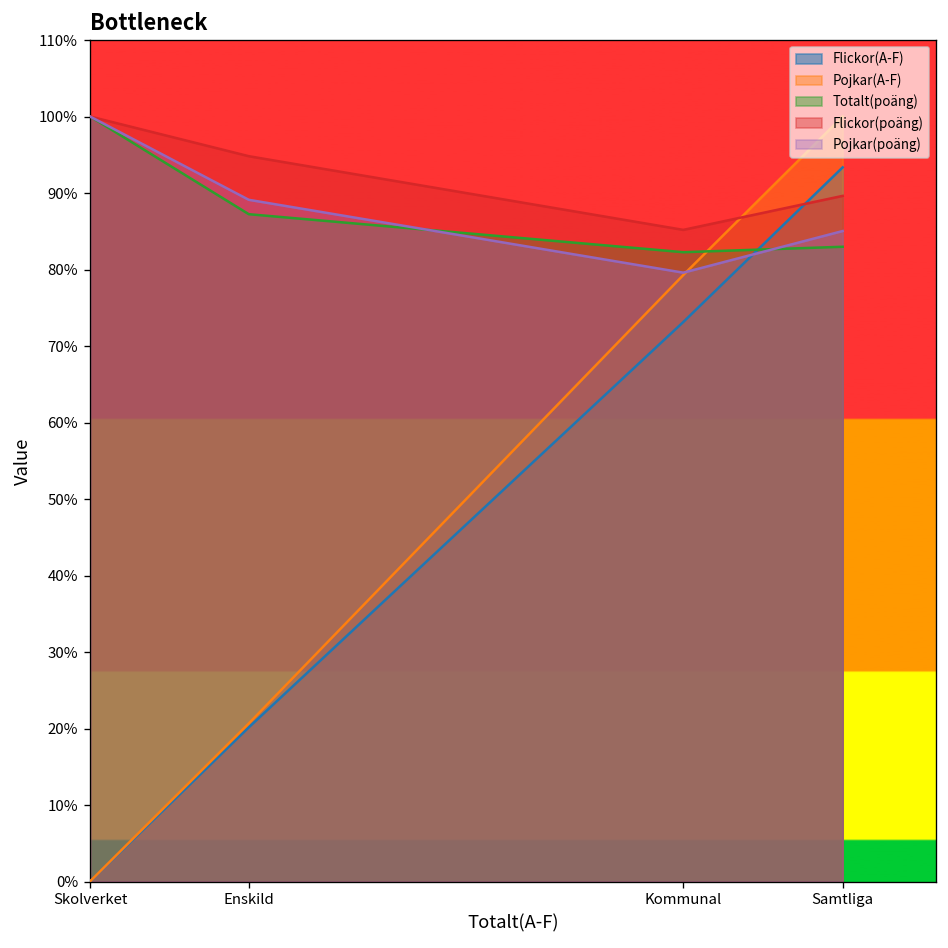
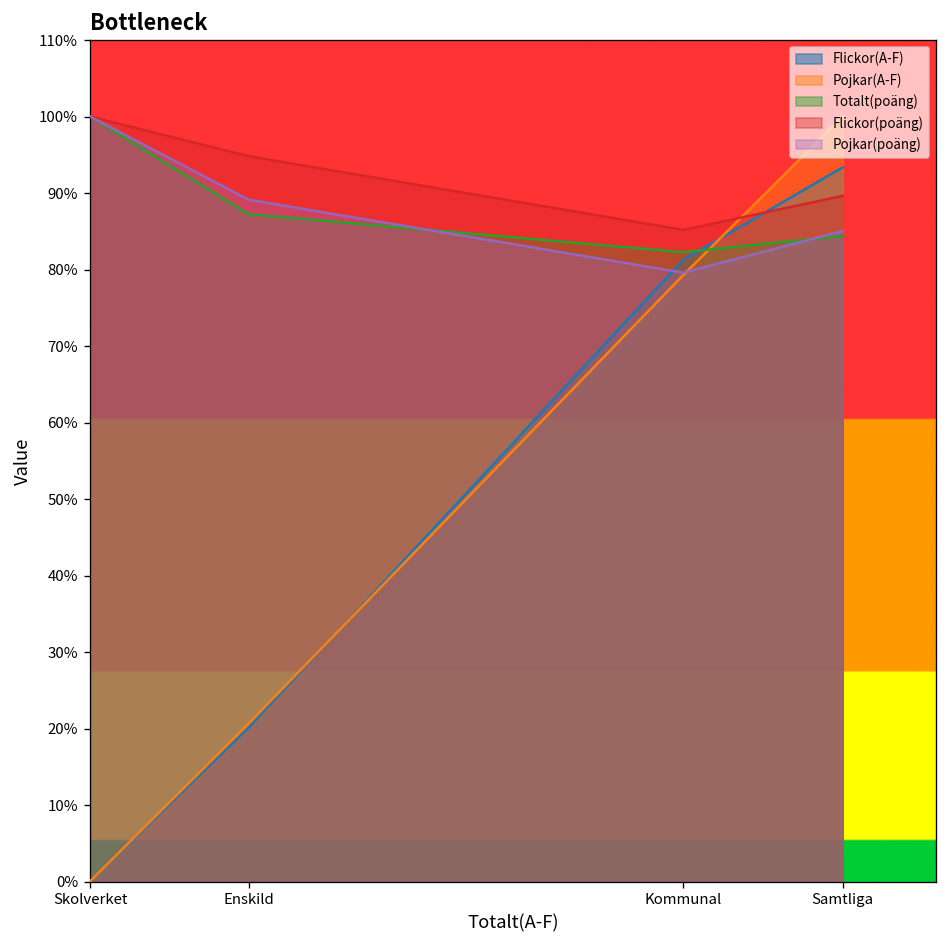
  {
    "Flickor(A-F)": {
      "Enskild": "20%",
-     "Kommunal": "73%",
+     "Kommunal": "81%",
      "Samtliga": "93%"
    },
    "Pojkar(A-F)": {
      "Enskild": "21%"
    },
    "Totalt(poäng)": {
      "Enskild": "87%",
      "Kommunal": "82%",
-     "Samtliga": "83%"
+     "Samtliga": "84%"
    },
    "Flickor(poäng)": {
      "Enskild": "95%",
      "Kommunal": "85%",
      "Samtliga": "90%"
    },
    "Pojkar(poäng)": {
      "Enskild": "89%",
      "Samtliga": "85%"
    }
  }
